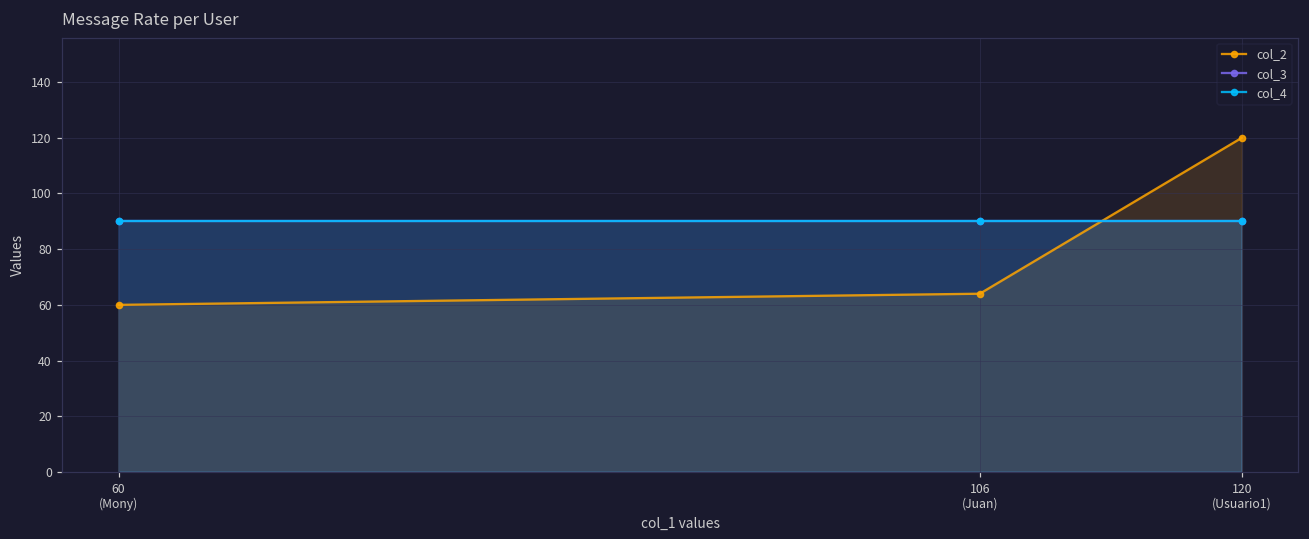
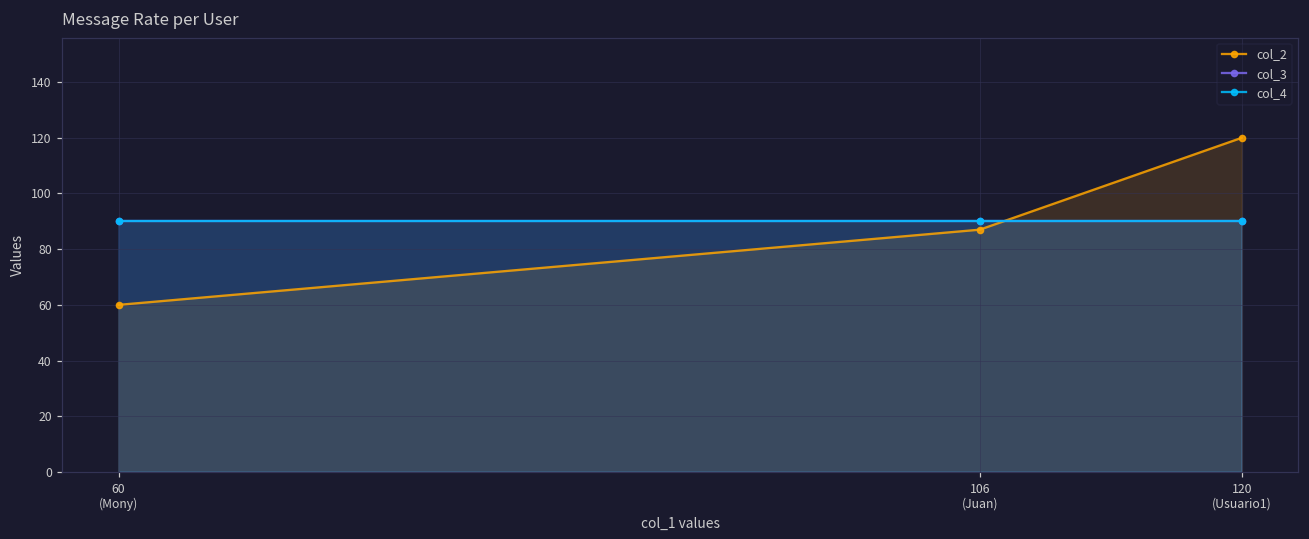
  {
    "col_2": {
      "60 (Mony)": 60,
-     "106 (Juan)": 64,
+     "106 (Juan)": 87,
      "120 (Usuario1)": 120
    },
    "col_4": {
      "60 (Mony)": 90,
      "106 (Juan)": 90,
      "120 (Usuario1)": 90
    }
  }
